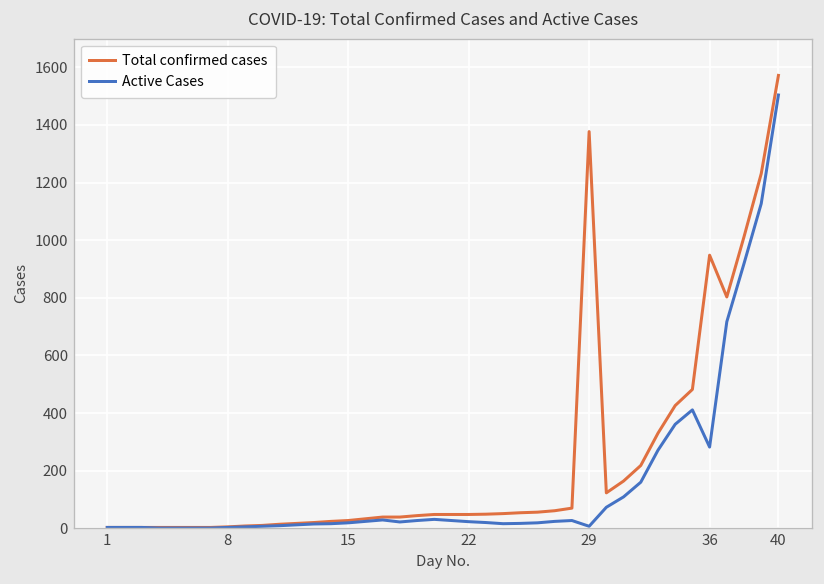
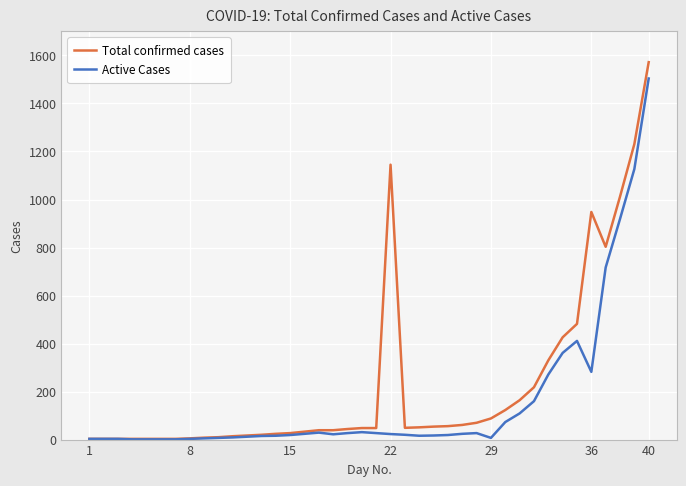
  {
    "Total confirmed cases": {
-     "22": 50,
-     "29": 1380,
+     "22": 1150,
+     "29": 90,
      "36": 950,
      "40": 1570
    },
    "Active Cases": {
      "22": 20,
      "29": 10,
      "36": 280,
      "40": 1500
    }
  }
